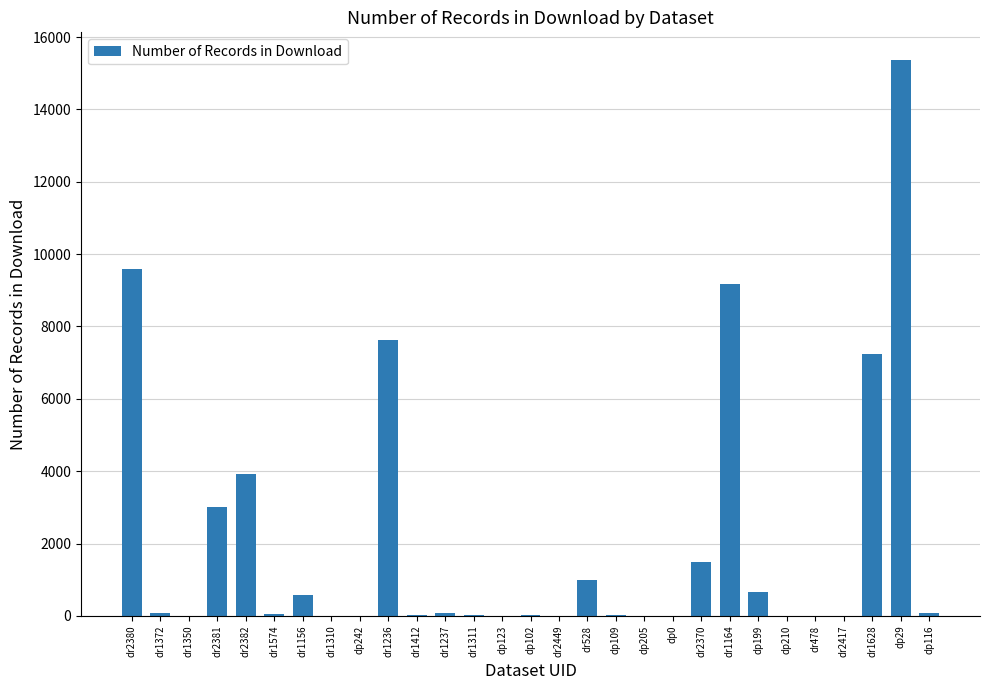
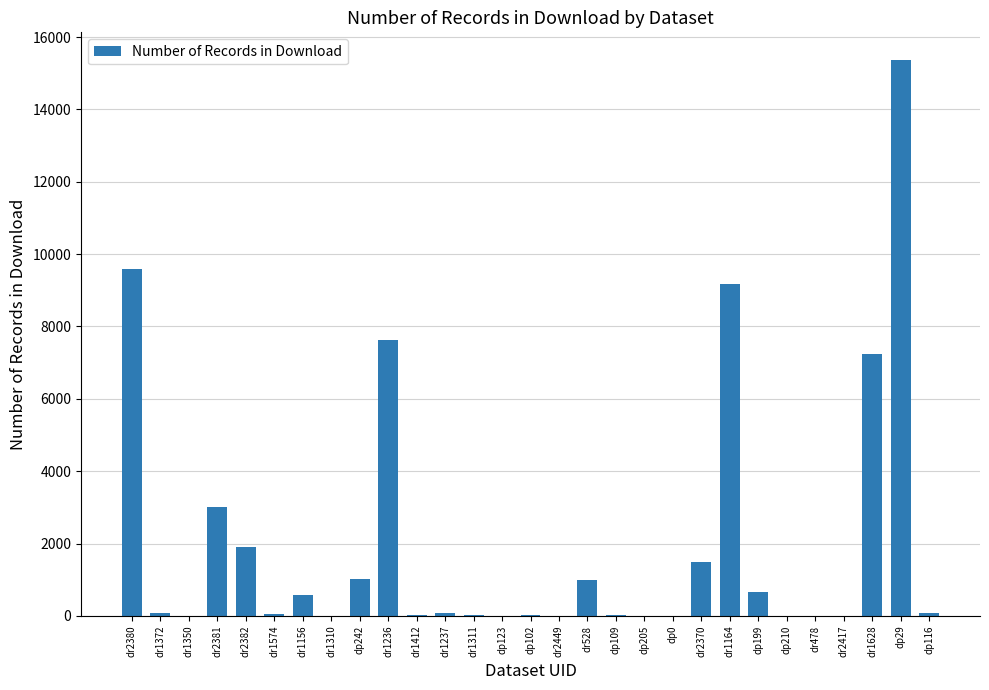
  {
    "dr2380": 9600,
    "dr1372": 100,
    "dr2381": 3000,
-   "dr2382": 3900,
+   "dr2382": 1900,
    "dr1156": 600,
-   "dp242": 0,
+   "dp242": 1000,
    "dr1236": 7600,
    "dr528": 1000,
    "dr2370": 1500,
    "dr1164": 9200,
    "dp199": 700,
    "dr1628": 7200,
    "dp29": 15400,
    "dp116": 100
  }
